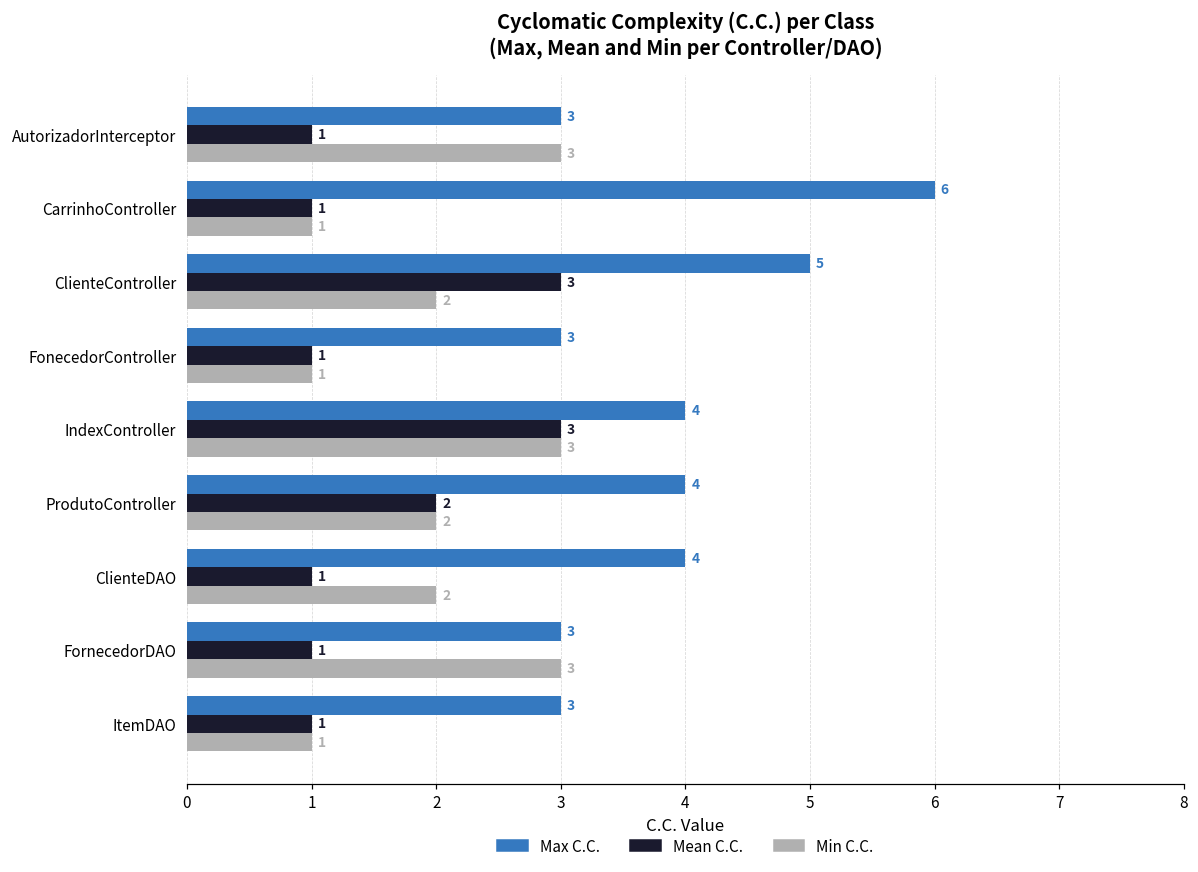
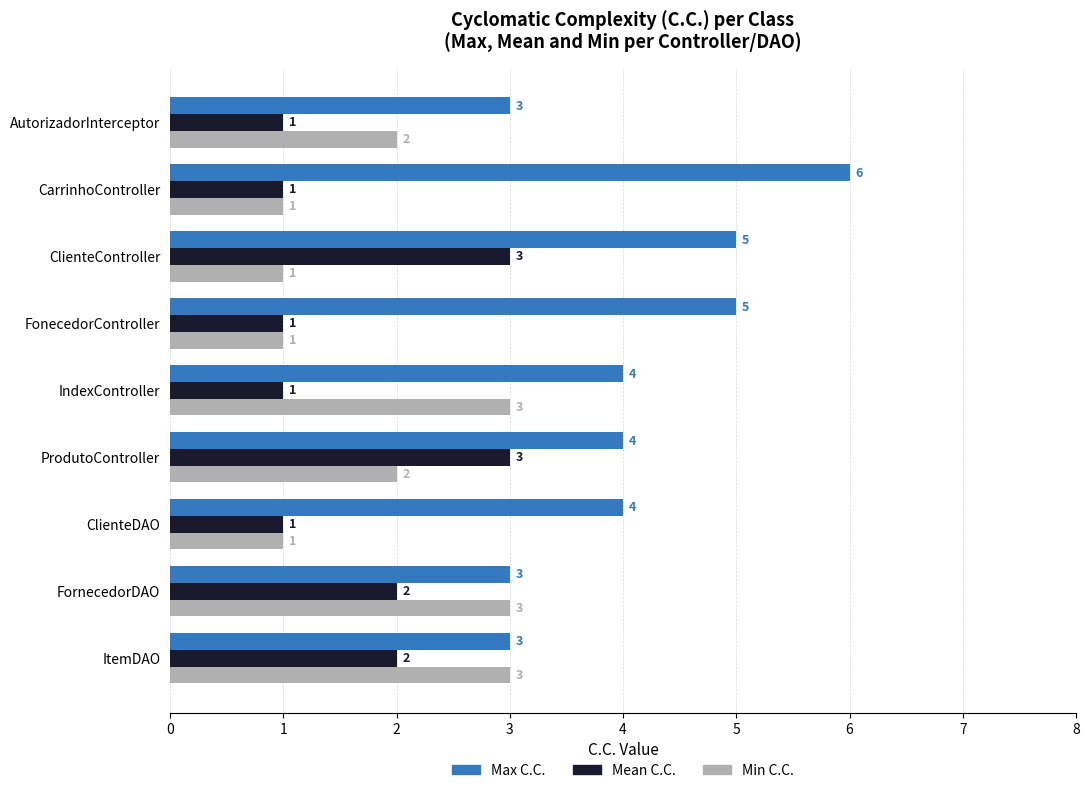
  {
    "Max C.C.": {
      "AutorizadorInterceptor": 3,
      "CarrinhoController": 6,
      "ClienteController": 5,
-     "FonecedorController": 3,
+     "FonecedorController": 5,
      "IndexController": 4,
      "ProdutoController": 4,
      "ClienteDAO": 4,
      "FornecedorDAO": 3,
      "ItemDAO": 3
    },
    "Mean C.C.": {
      "AutorizadorInterceptor": 1,
      "CarrinhoController": 1,
      "ClienteController": 3,
      "FonecedorController": 1,
-     "IndexController": 3,
-     "ProdutoController": 2,
+     "IndexController": 1,
+     "ProdutoController": 3,
      "ClienteDAO": 1,
-     "FornecedorDAO": 1,
-     "ItemDAO": 1
+     "FornecedorDAO": 2,
+     "ItemDAO": 2
    },
    "Min C.C.": {
-     "AutorizadorInterceptor": 3,
+     "AutorizadorInterceptor": 2,
      "CarrinhoController": 1,
-     "ClienteController": 2,
+     "ClienteController": 1,
      "FonecedorController": 1,
      "IndexController": 3,
      "ProdutoController": 2,
-     "ClienteDAO": 2,
+     "ClienteDAO": 1,
      "FornecedorDAO": 3,
-     "ItemDAO": 1
+     "ItemDAO": 3
    }
  }
